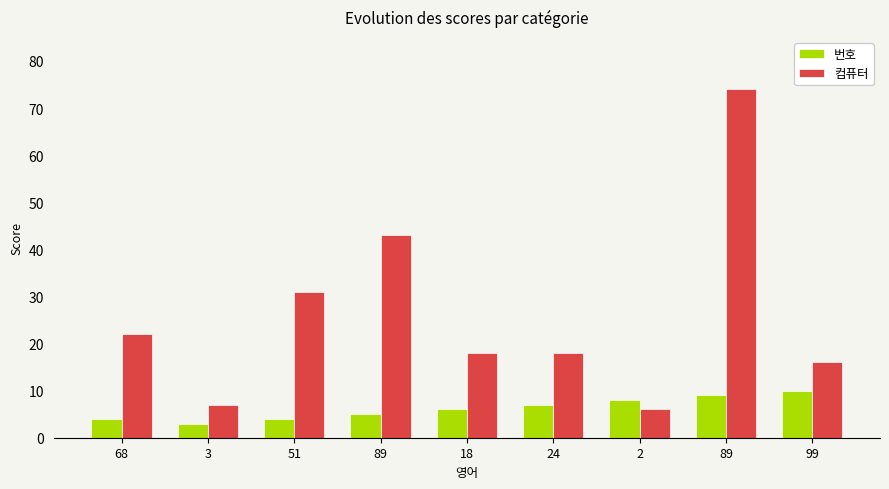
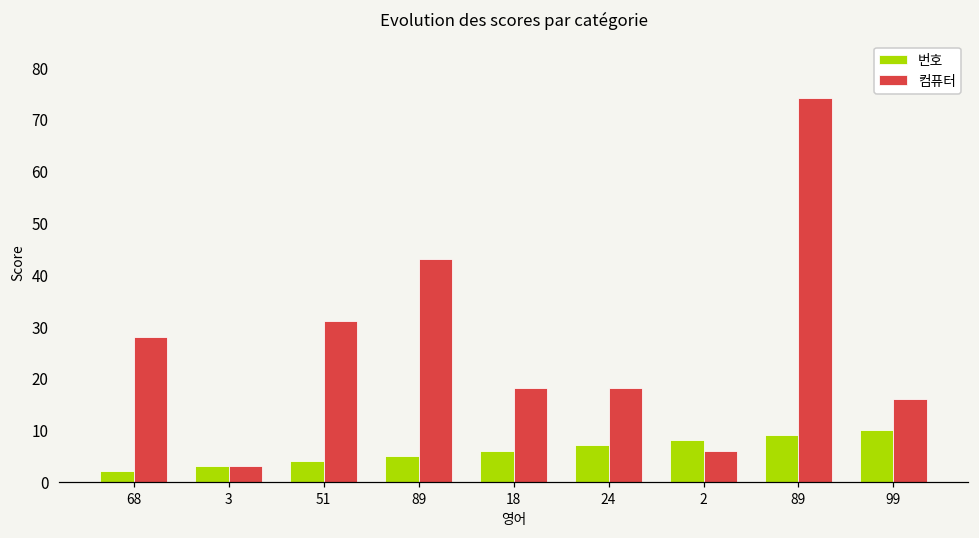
  {
    "번호": {
-     "68": 4,
+     "68": 2,
      "3": 3,
      "51": 4,
      "18": 6,
      "24": 7,
      "2": 8,
      "99": 10
    },
    "컴퓨터": {
-     "68": 22,
-     "3": 7,
+     "68": 28,
+     "3": 3,
      "51": 31,
      "18": 18,
      "24": 18,
      "2": 6,
      "99": 16
    }
  }
